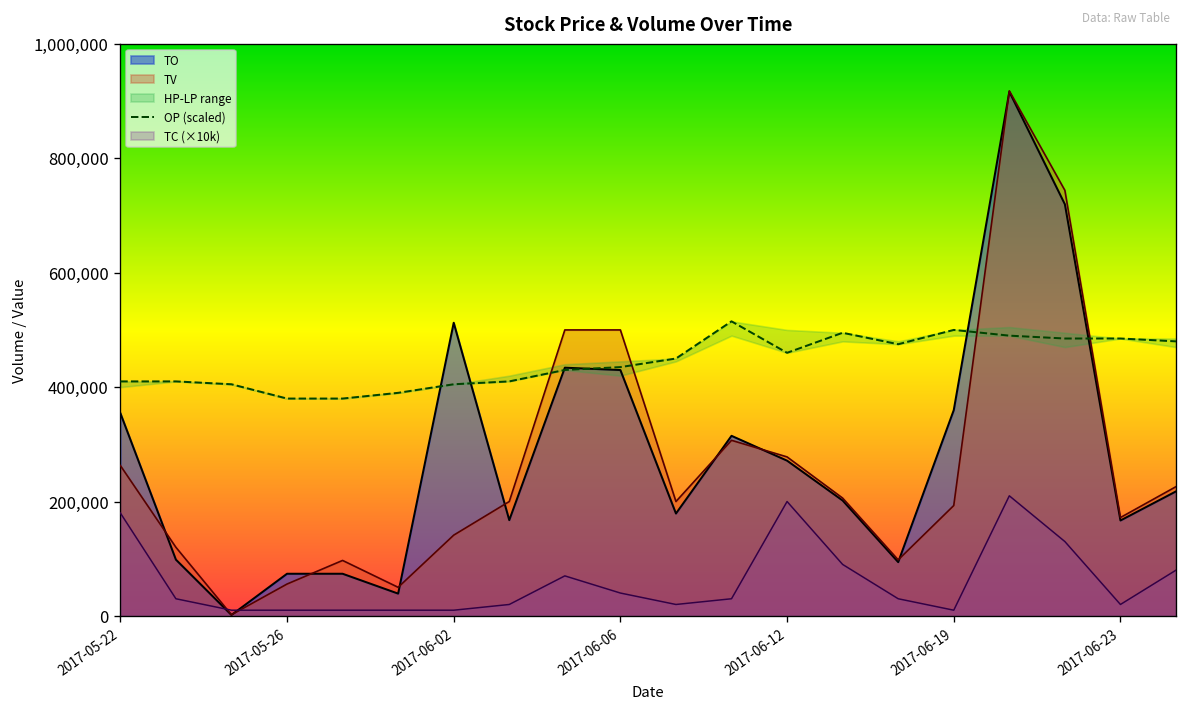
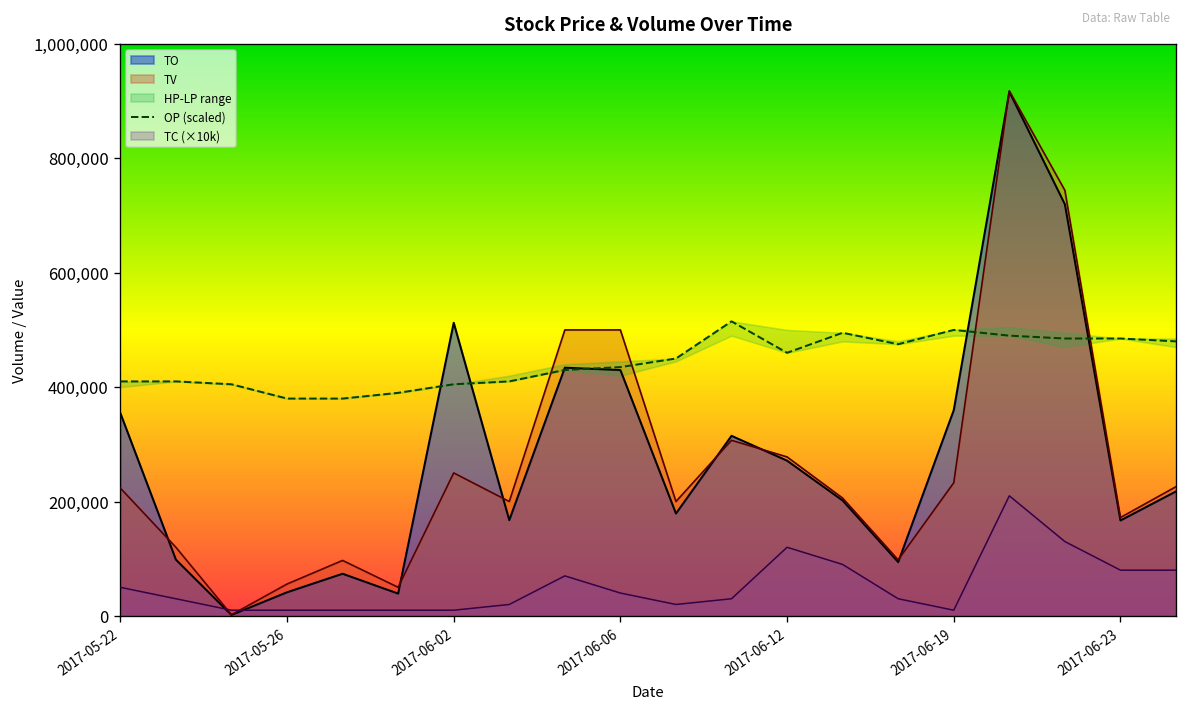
  {
    "TO": {
      "2017-05-22": "350,000",
-     "2017-05-26": "70,000",
+     "2017-05-26": "40,000",
      "2017-06-02": "510,000",
      "2017-06-12": "270,000",
      "2017-06-19": "360,000"
    },
    "TV": {
-     "2017-05-22": "260,000",
+     "2017-05-22": "220,000",
      "2017-05-26": "60,000",
-     "2017-06-02": "140,000",
+     "2017-06-02": "250,000",
      "2017-06-06": "500,000",
      "2017-06-12": "280,000",
-     "2017-06-19": "190,000"
+     "2017-06-19": "230,000"
    },
    "TC (×10k)": {
-     "2017-05-22": "180,000",
+     "2017-05-22": "50,000",
      "2017-05-26": "10,000",
      "2017-06-02": "10,000",
      "2017-06-06": "40,000",
-     "2017-06-12": "200,000",
+     "2017-06-12": "120,000",
      "2017-06-19": "10,000",
-     "2017-06-23": "20,000"
+     "2017-06-23": "80,000"
    }
  }
